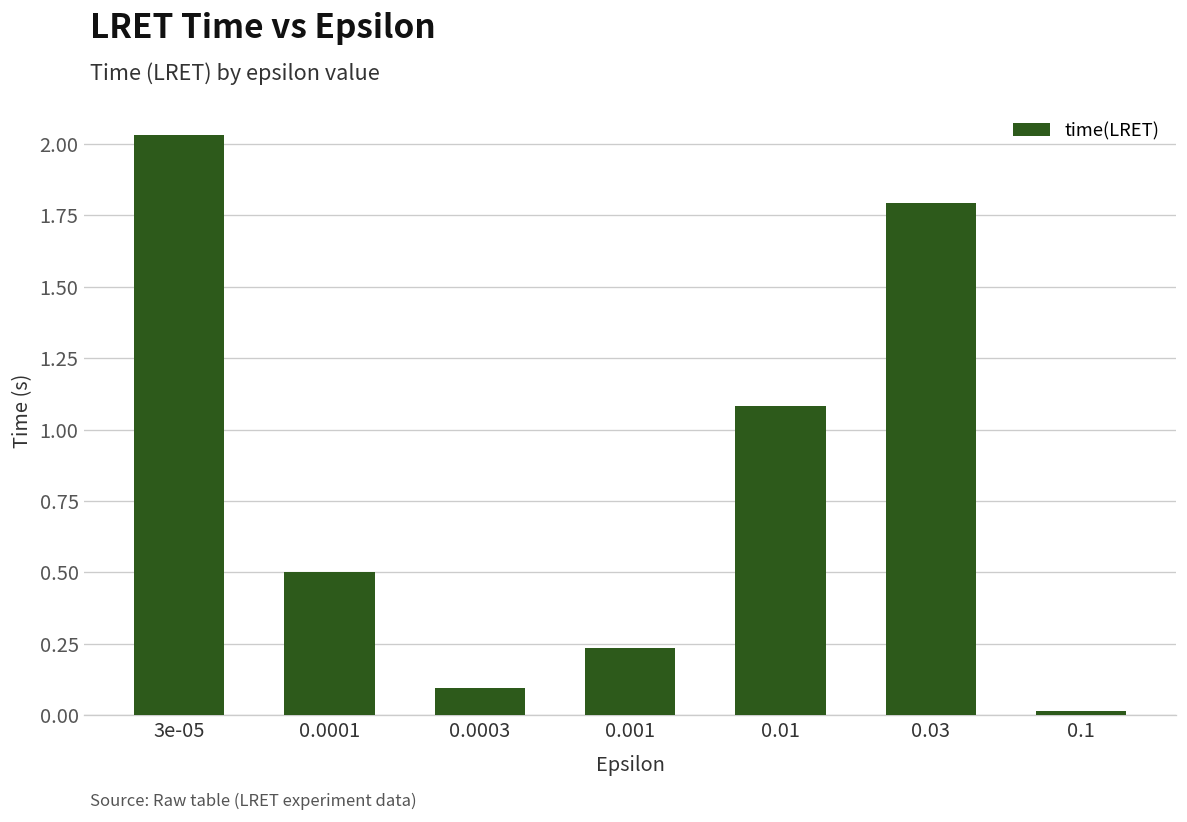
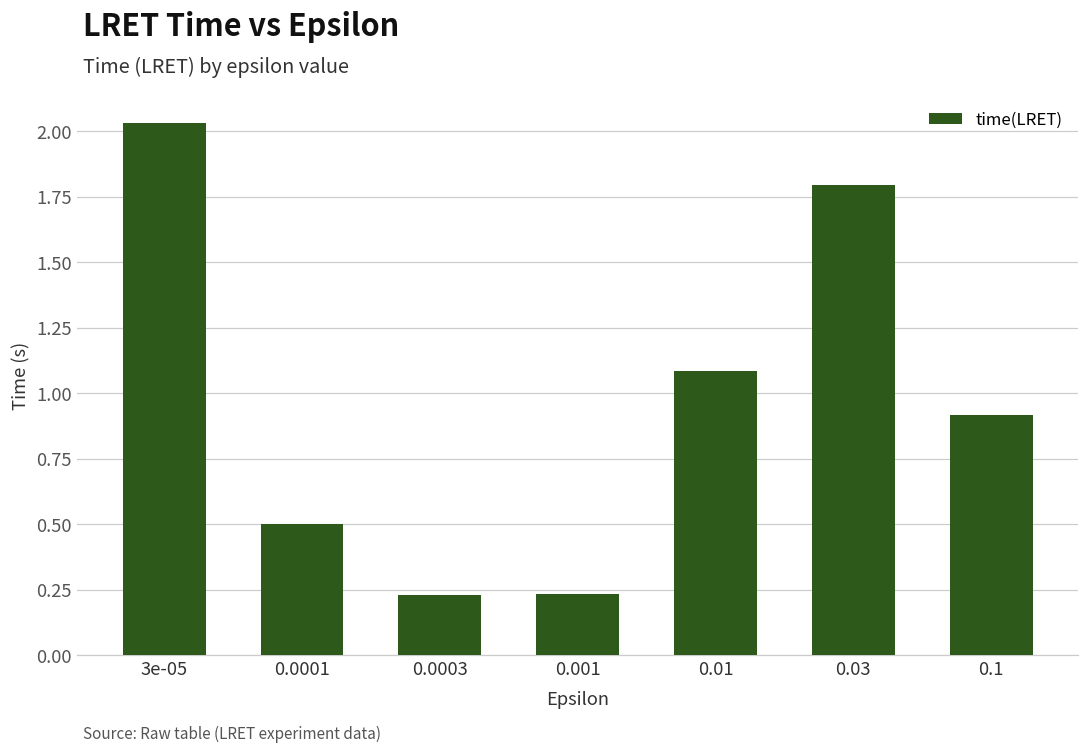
  {
    "3e-05": 2.03,
    "0.0001": 0.50,
-   "0.0003": 0.09,
+   "0.0003": 0.23,
    "0.001": 0.23,
    "0.01": 1.08,
    "0.03": 1.79,
-   "0.1": 0.01
+   "0.1": 0.92
  }
